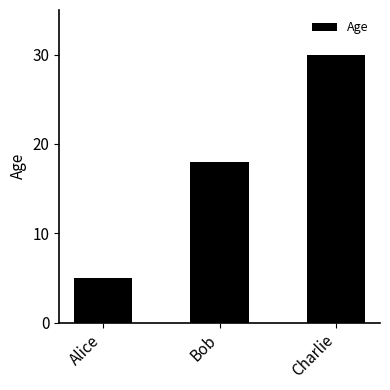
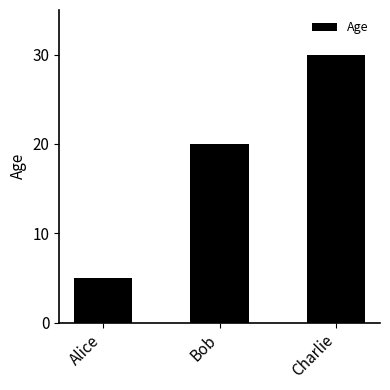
  {
    "Alice": 5,
-   "Bob": 18,
+   "Bob": 20,
    "Charlie": 30
  }
